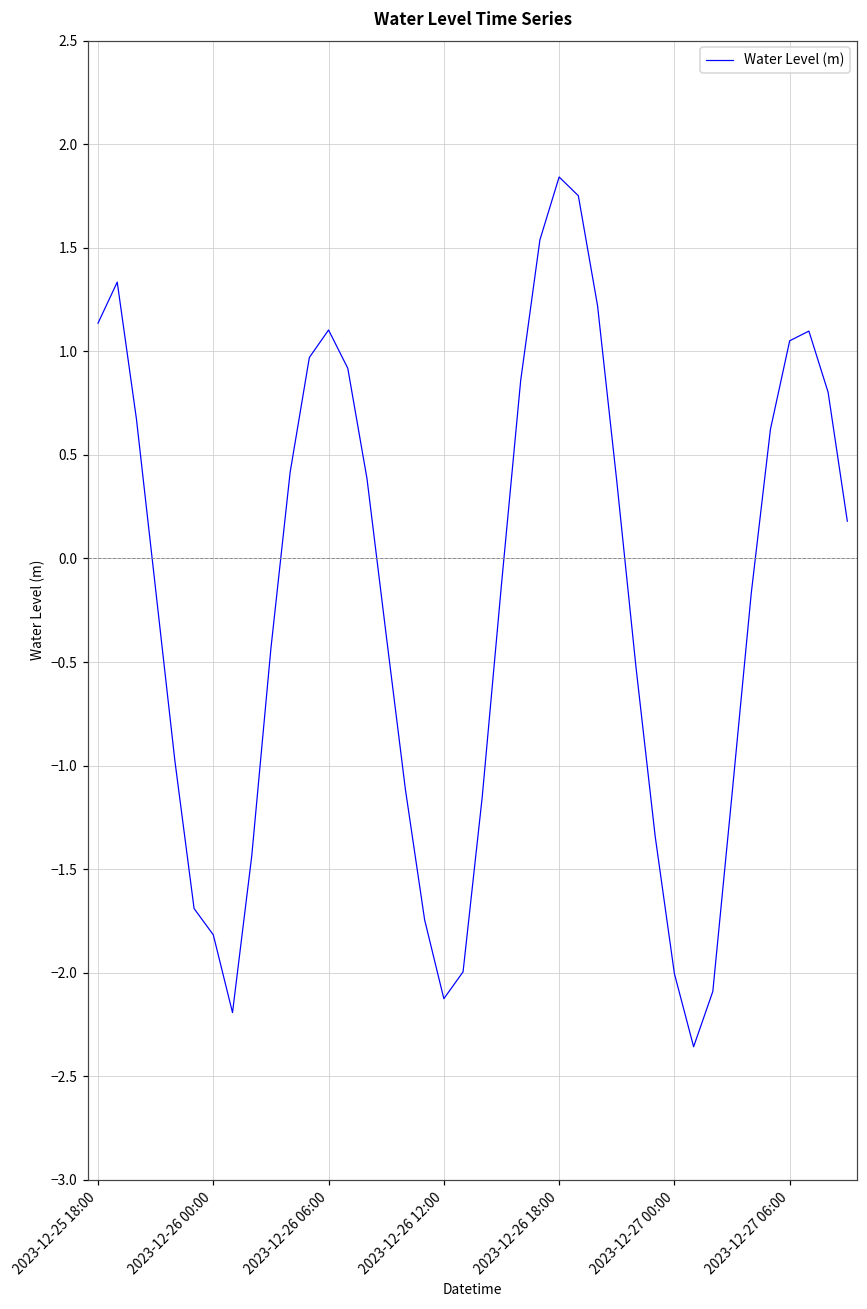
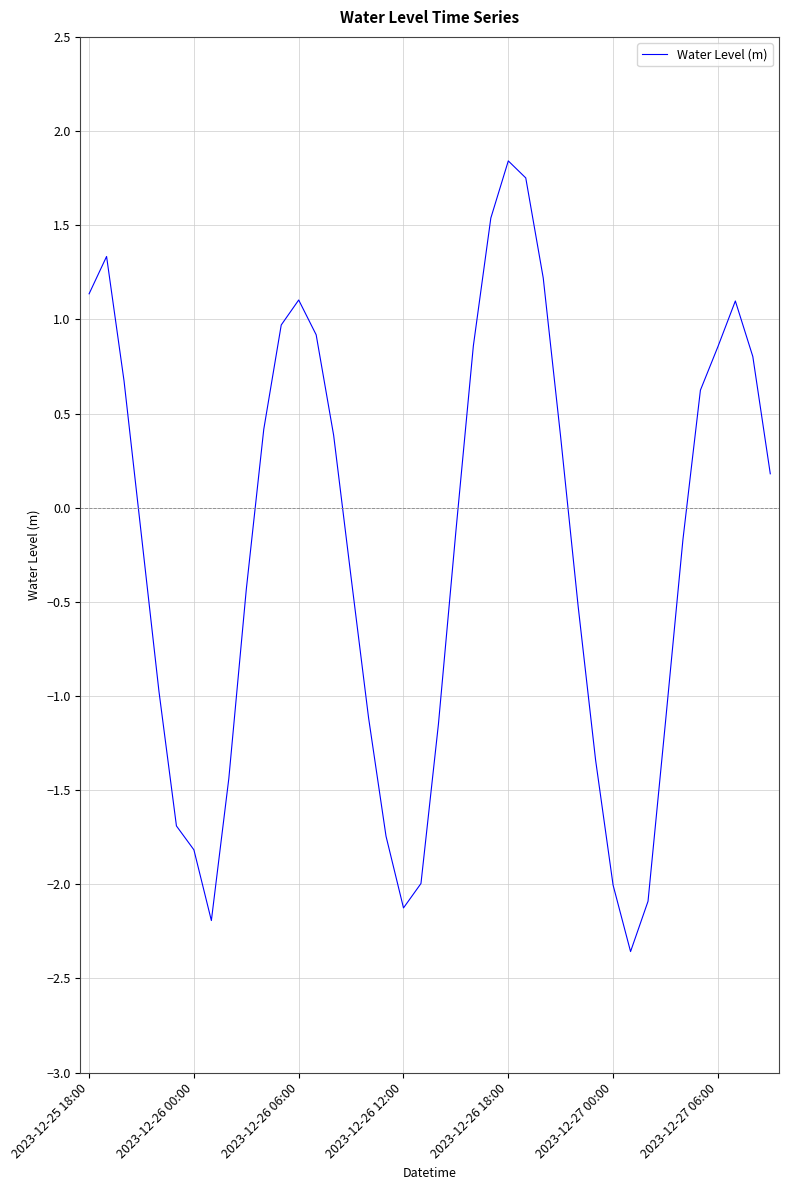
  {
    "2023-12-25 18:00": 1.14,
    "2023-12-26 00:00": -1.82,
    "2023-12-26 06:00": 1.10,
    "2023-12-26 12:00": -2.13,
    "2023-12-26 18:00": 1.84,
    "2023-12-27 00:00": -2.00,
-   "2023-12-27 06:00": 1.05
+   "2023-12-27 06:00": 0.85
  }
